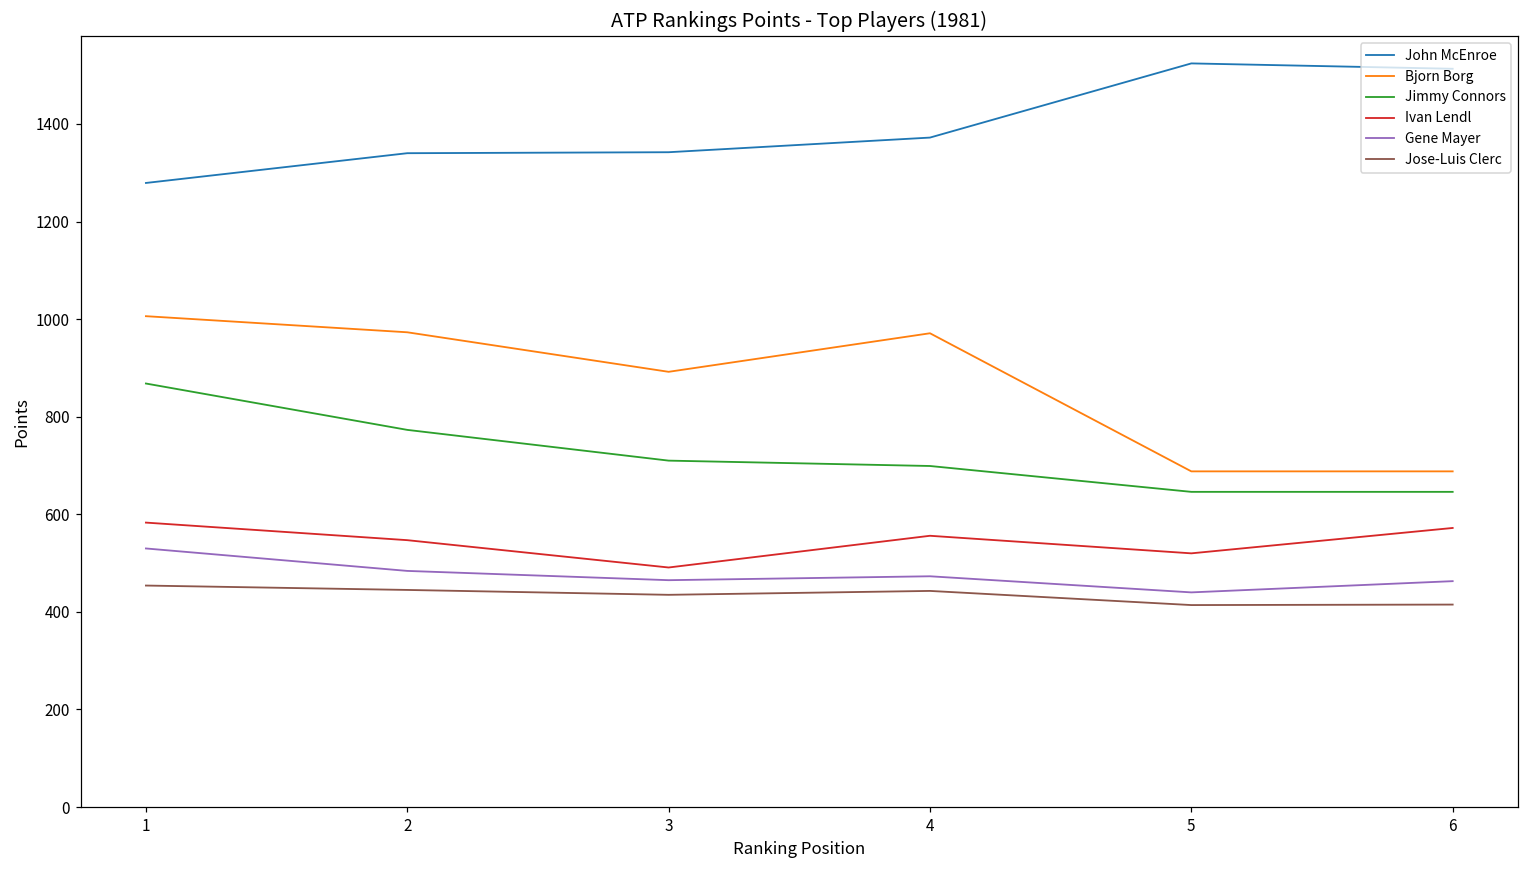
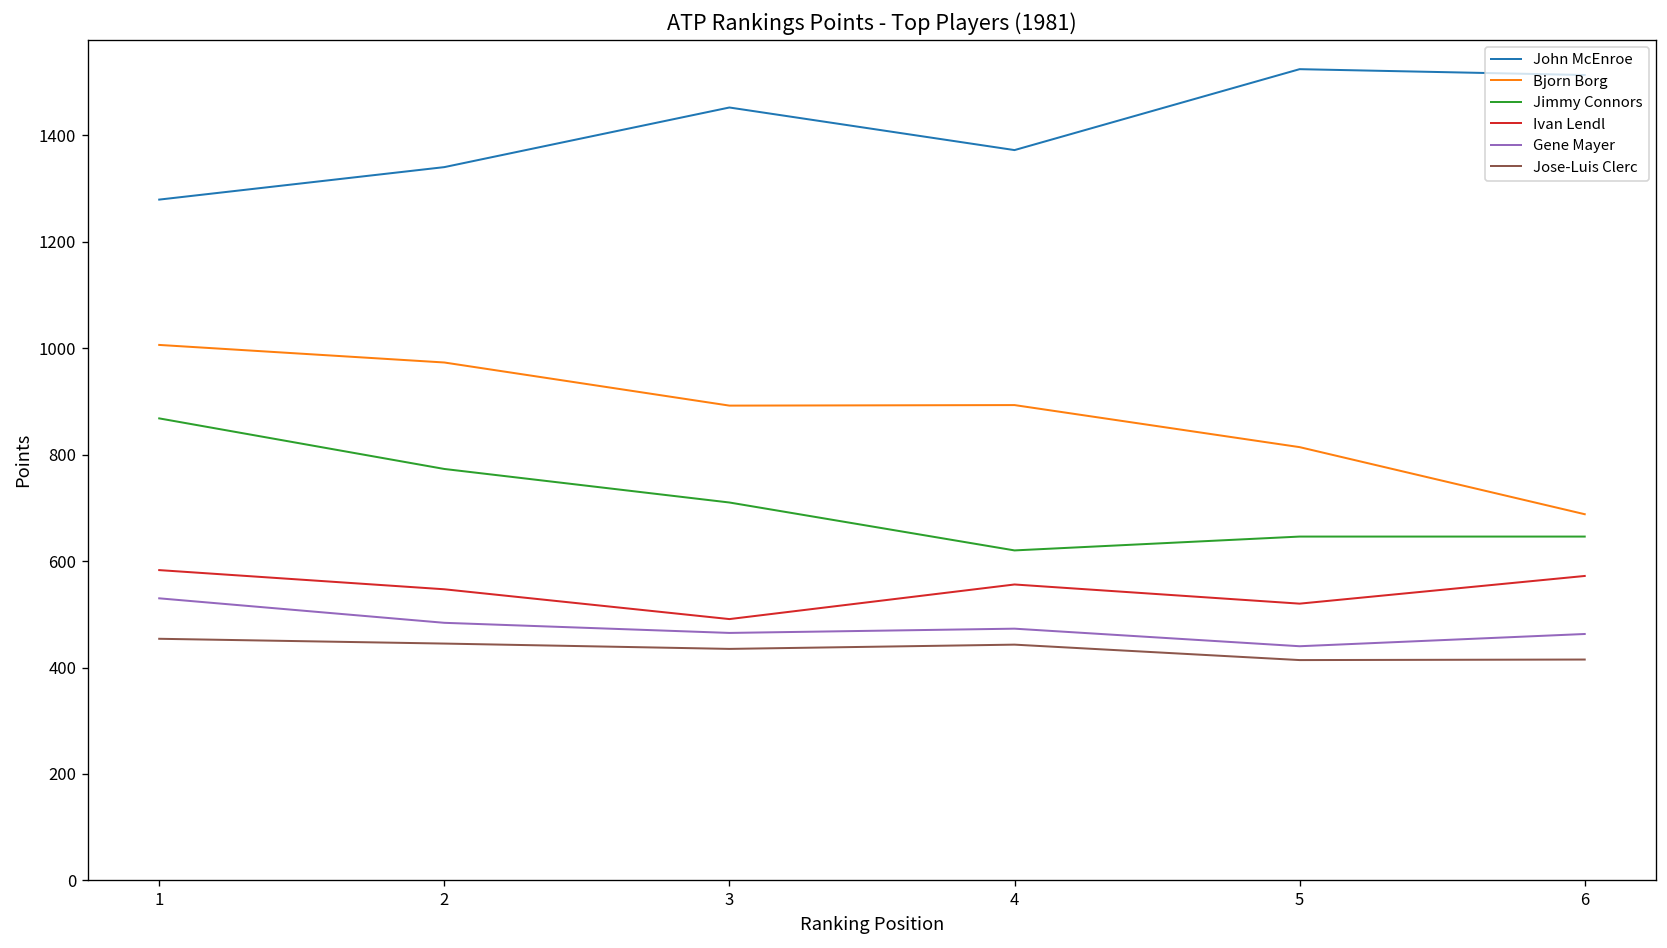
  {
    "John McEnroe": {
      "1": 1280,
      "2": 1340,
-     "3": 1340,
+     "3": 1450,
      "4": 1370,
      "5": 1520
    },
    "Bjorn Borg": {
      "1": 1010,
      "2": 970,
      "3": 890,
-     "4": 970,
-     "5": 690,
+     "4": 890,
+     "5": 810,
      "6": 690
    },
    "Jimmy Connors": {
      "1": 870,
      "2": 770,
      "3": 710,
-     "4": 700,
+     "4": 620,
      "5": 650,
      "6": 650
    },
    "Ivan Lendl": {
      "1": 580,
      "2": 550,
      "3": 490,
      "4": 560,
      "5": 520,
      "6": 570
    },
    "Gene Mayer": {
      "1": 530,
      "2": 480,
      "3": 470,
      "4": 470,
      "5": 440,
      "6": 460
    },
    "Jose-Luis Clerc": {
      "1": 450,
      "2": 450,
      "3": 440,
      "4": 440,
      "5": 410,
      "6": 420
    }
  }
